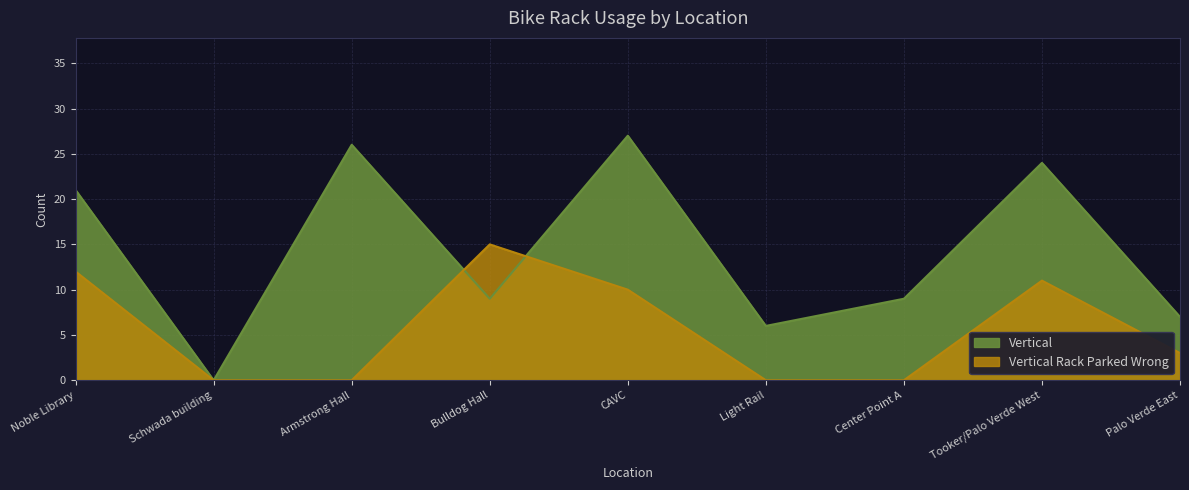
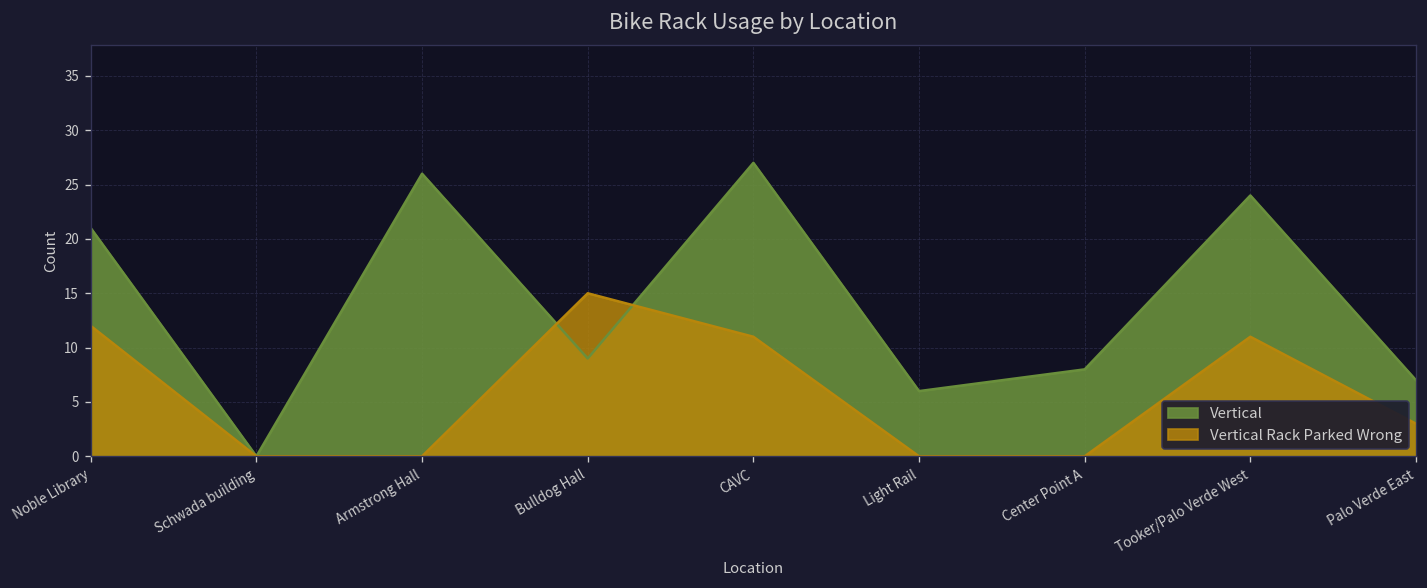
  {
    "Vertical": {
      "Noble Library": 21,
      "Armstrong Hall": 26,
      "Bulldog Hall": 9,
      "CAVC": 27,
      "Light Rail": 6,
-     "Center Point A": 9,
+     "Center Point A": 8,
      "Tooker/Palo Verde West": 24,
      "Palo Verde East": 7
    },
    "Vertical Rack Parked Wrong": {
      "Noble Library": 12,
      "Armstrong Hall": 0,
      "Bulldog Hall": 15,
-     "CAVC": 10,
+     "CAVC": 11,
      "Light Rail": 0,
      "Center Point A": 0,
      "Tooker/Palo Verde West": 11,
      "Palo Verde East": 3
    }
  }
